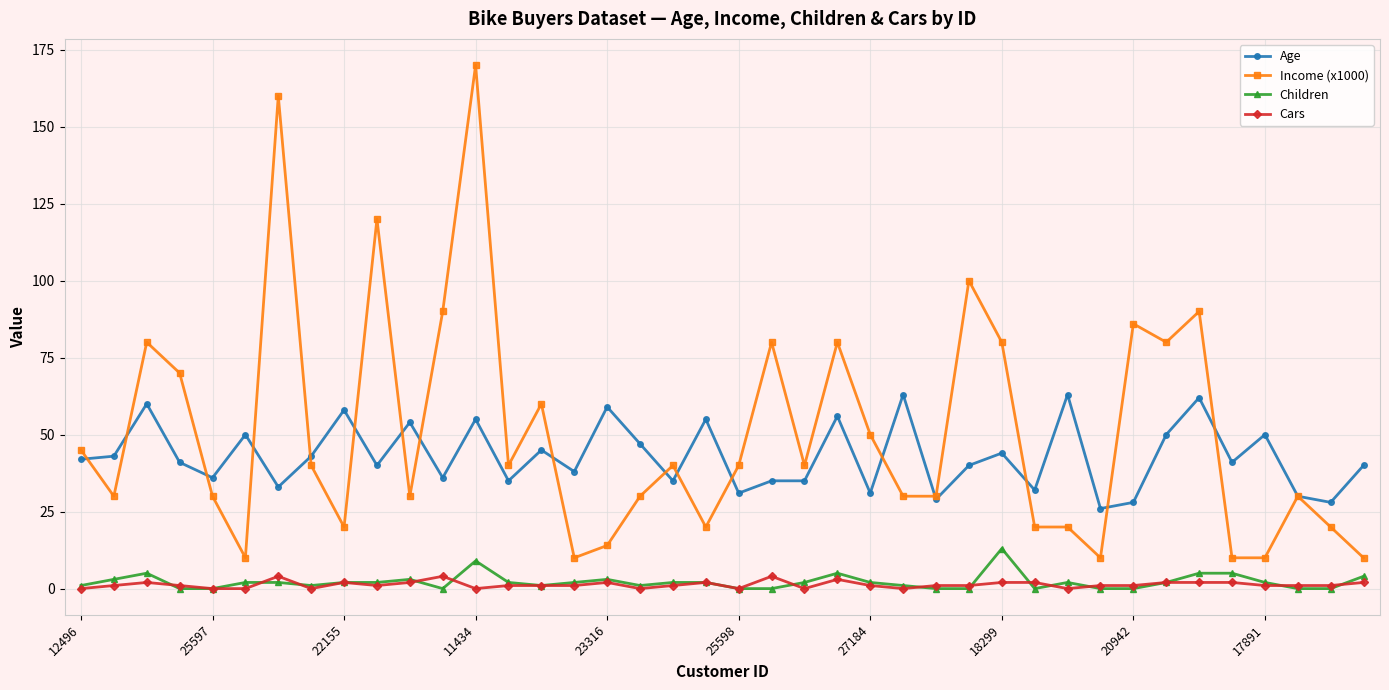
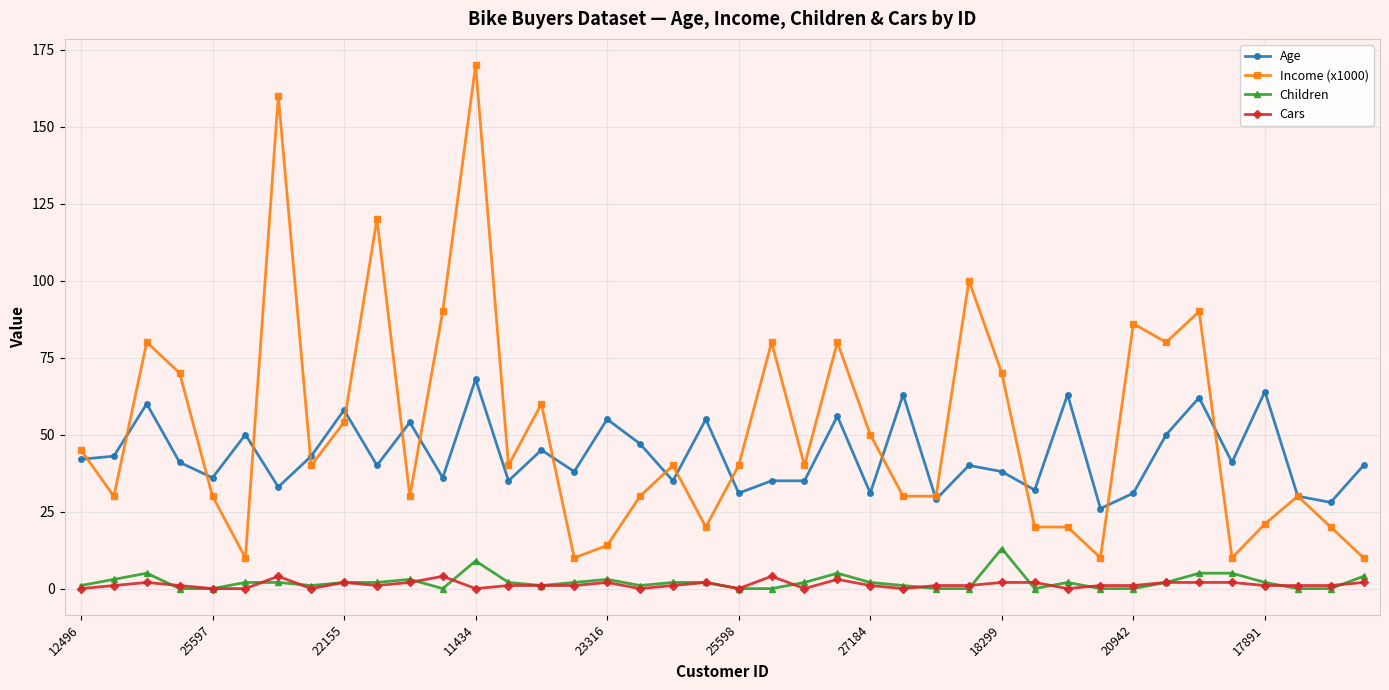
  {
    "Age": {
      "12496": 42,
      "25597": 36,
      "22155": 58,
-     "11434": 55,
-     "23316": 59,
+     "11434": 68,
+     "23316": 55,
      "25598": 31,
      "27184": 31,
-     "18299": 44,
-     "20942": 28,
-     "17891": 50
+     "18299": 38,
+     "20942": 31,
+     "17891": 64
    },
    "Income (x1000)": {
      "12496": 45,
      "25597": 30,
-     "22155": 20,
+     "22155": 54,
      "11434": 170,
      "23316": 14,
      "25598": 40,
      "27184": 50,
-     "18299": 80,
+     "18299": 70,
      "20942": 86,
-     "17891": 10
+     "17891": 21
    },
    "Children": {
      "12496": 1,
      "11434": 9,
      "23316": 3,
      "27184": 2,
      "18299": 13,
      "20942": 0,
      "17891": 2
    },
    "Cars": {
      "12496": 0,
      "11434": 0,
      "23316": 2,
      "27184": 1,
      "18299": 2,
      "20942": 1,
      "17891": 1
    }
  }
